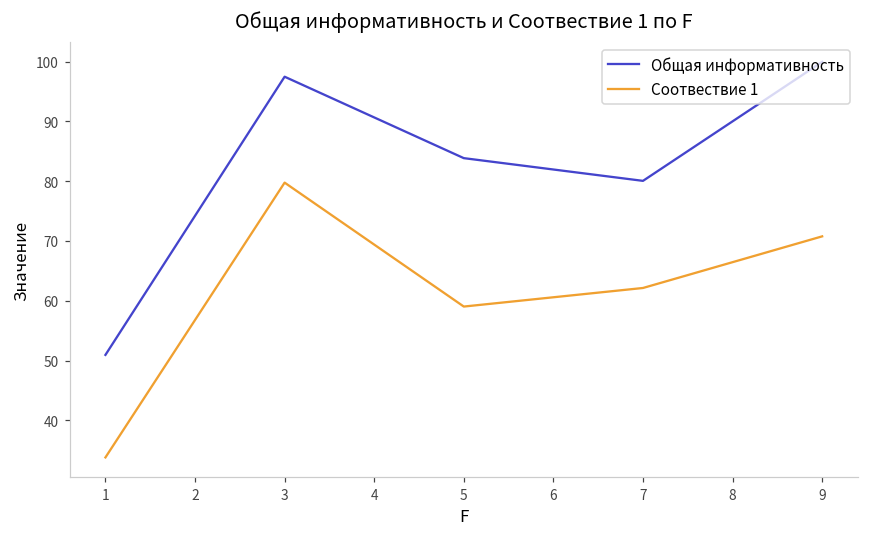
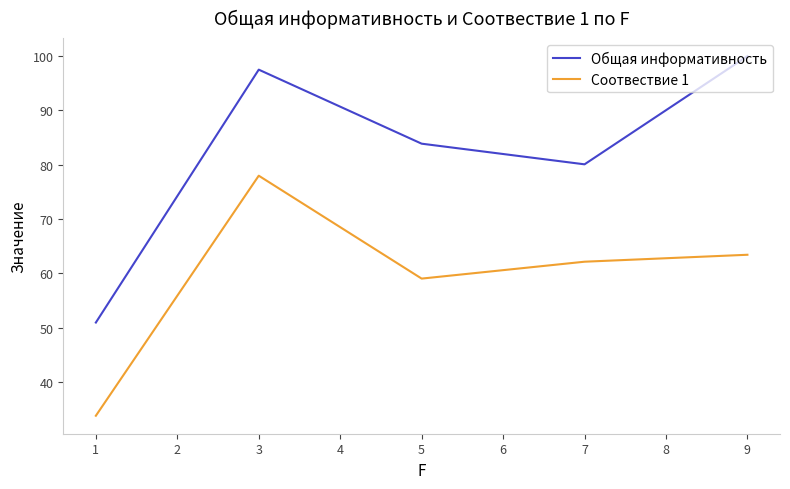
  {
    "Общая информативность": {
      "1": 51,
      "3": 97,
      "5": 84,
      "7": 80
    },
    "Соотвествие 1": {
      "1": 34,
-     "3": 80,
+     "3": 78,
      "5": 59,
      "7": 62,
-     "9": 71
+     "9": 63
    }
  }
